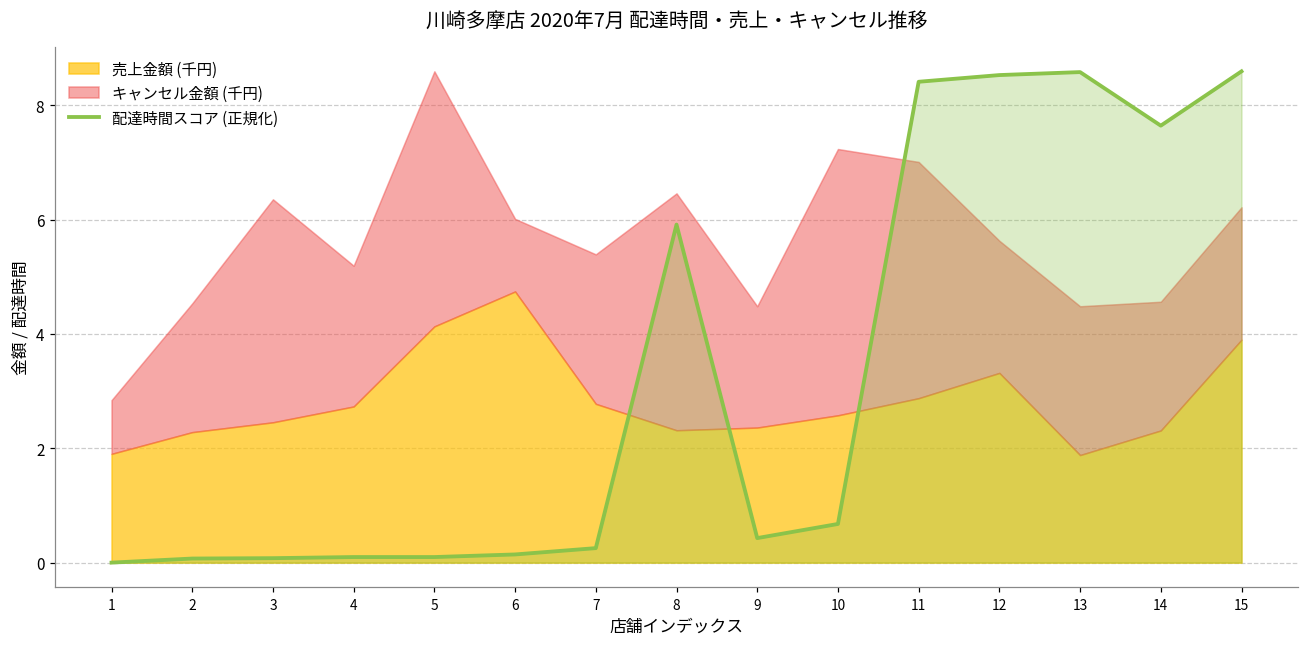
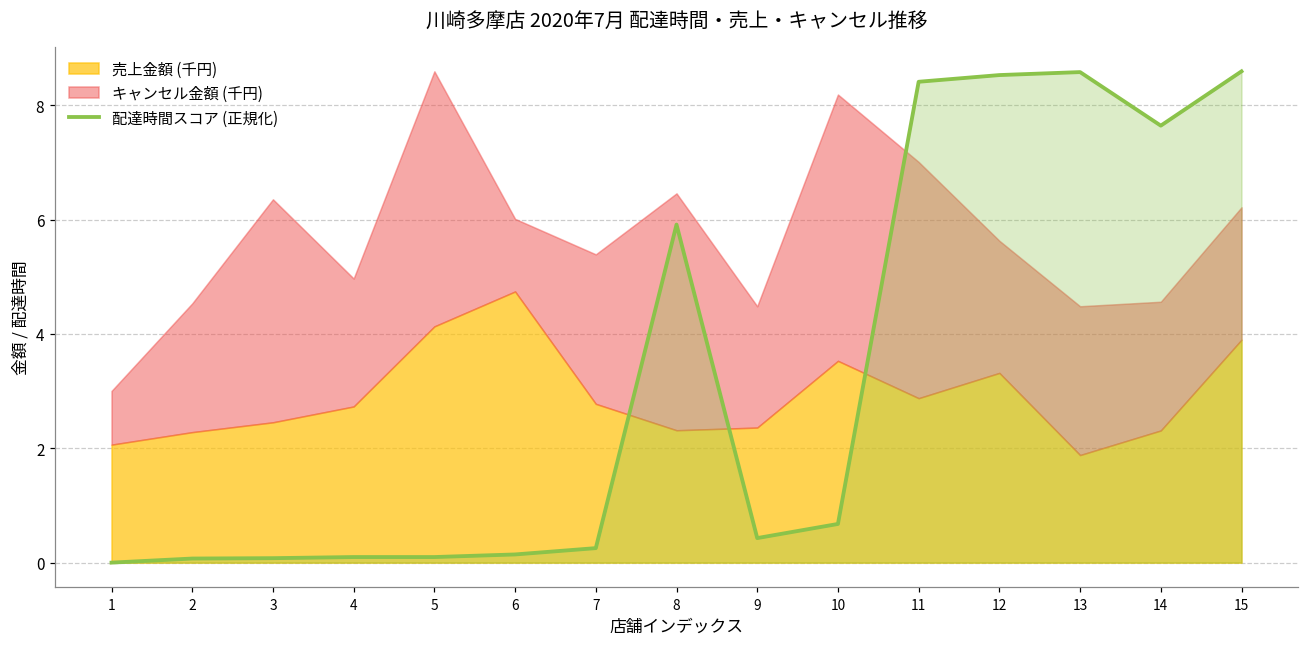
  {
    "売上金額 (千円)": {
-     "1": 1.9,
+     "1": 2.1,
      "2": 2.3,
      "3": 2.5,
      "4": 2.7,
      "5": 4.1,
      "6": 4.7,
      "7": 2.8,
      "8": 2.3,
      "9": 2.4,
-     "10": 2.6,
+     "10": 3.5,
      "11": 2.9,
      "12": 3.3,
      "13": 1.9,
      "14": 2.3,
      "15": 3.9
    },
    "キャンセル金額 (千円)": {
      "1": 0.9,
      "2": 2.3,
      "3": 3.9,
-     "4": 2.5,
+     "4": 2.2,
      "5": 4.5,
      "6": 1.3,
      "7": 2.6,
      "8": 4.1,
      "9": 2.1,
      "10": 4.7,
      "11": 4.1,
      "12": 2.3,
      "13": 2.6,
      "14": 2.3,
      "15": 2.3
    },
    "配達時間スコア (正規化)": {
      "1": 0.0,
      "2": 0.1,
      "3": 0.1,
      "4": 0.1,
      "5": 0.1,
      "6": 0.1,
      "7": 0.3,
      "8": 5.9,
      "9": 0.4,
      "10": 0.7,
      "11": 8.4,
      "12": 8.5,
      "13": 8.6,
      "14": 7.6,
      "15": 8.6
    }
  }
